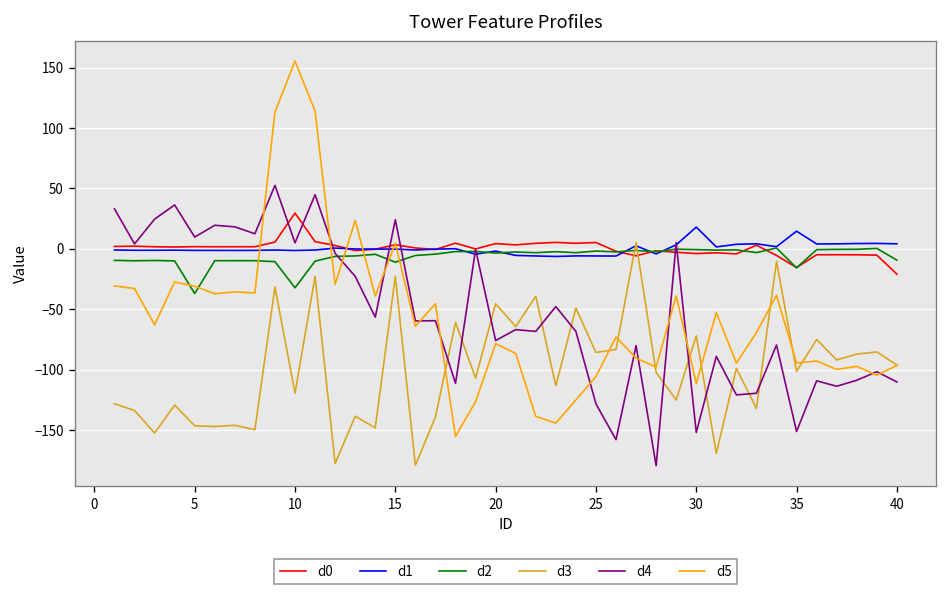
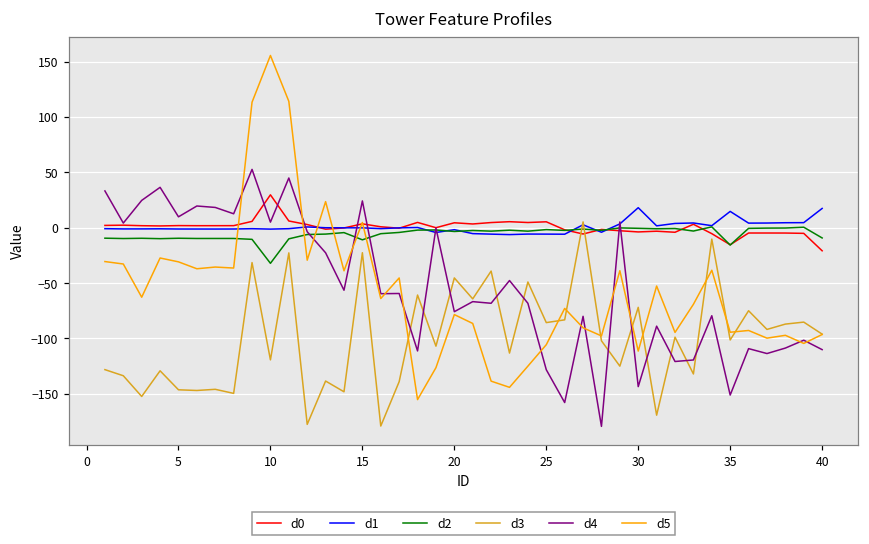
  {
    "d0": {
      "5": 2,
      "10": 30,
      "20": 4,
      "25": 5,
      "30": -4,
      "40": -21
    },
    "d1": {
      "5": -1,
      "10": -1,
      "15": 0,
      "25": -6,
      "30": 18,
      "35": 15,
-     "40": 4
+     "40": 17
    },
    "d2": {
-     "5": -37,
+     "5": -10,
      "10": -32,
      "15": -11,
      "25": -2,
      "30": -1,
      "40": -9
    },
    "d4": {
      "5": 10,
      "10": 5,
      "15": 24,
      "20": -76,
      "25": -128,
-     "30": -152,
+     "30": -144,
      "35": -151,
      "40": -110
    }
  }
